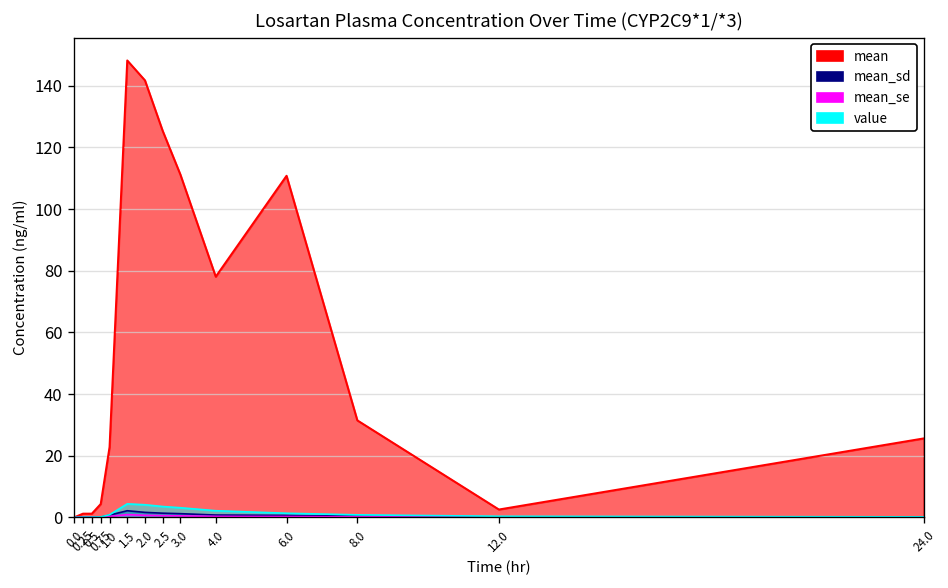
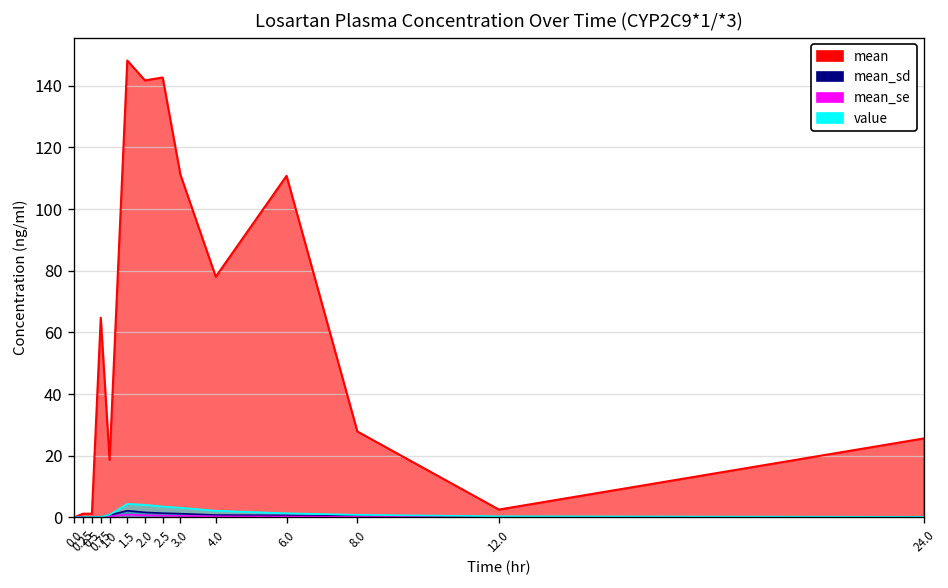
  {
    "mean": {
      "0.25": 1,
      "0.5": 1,
-     "0.75": 4,
-     "1.0": 23,
+     "0.75": 65,
+     "1.0": 19,
      "1.5": 148,
      "2.0": 142,
-     "2.5": 125,
+     "2.5": 143,
      "3.0": 111,
      "4.0": 78,
      "6.0": 111,
-     "8.0": 31,
+     "8.0": 28,
      "12.0": 3,
      "24.0": 26
    }
  }
